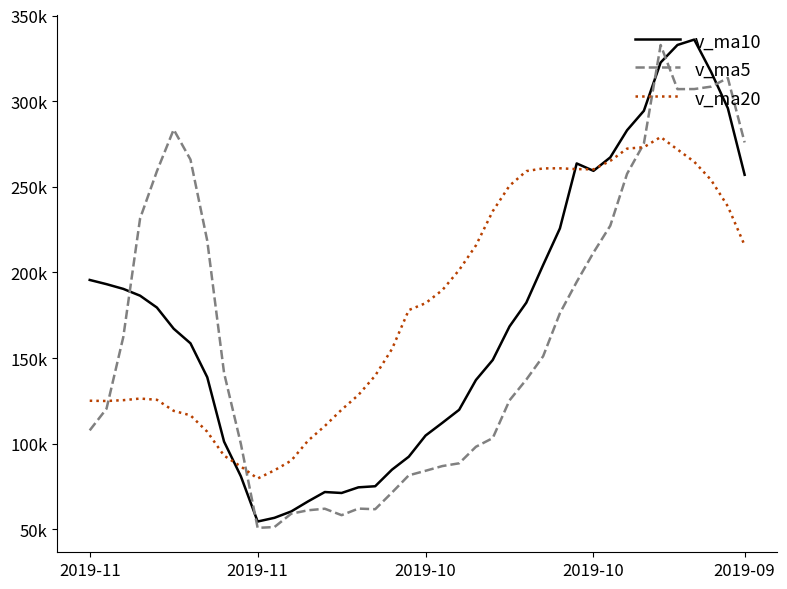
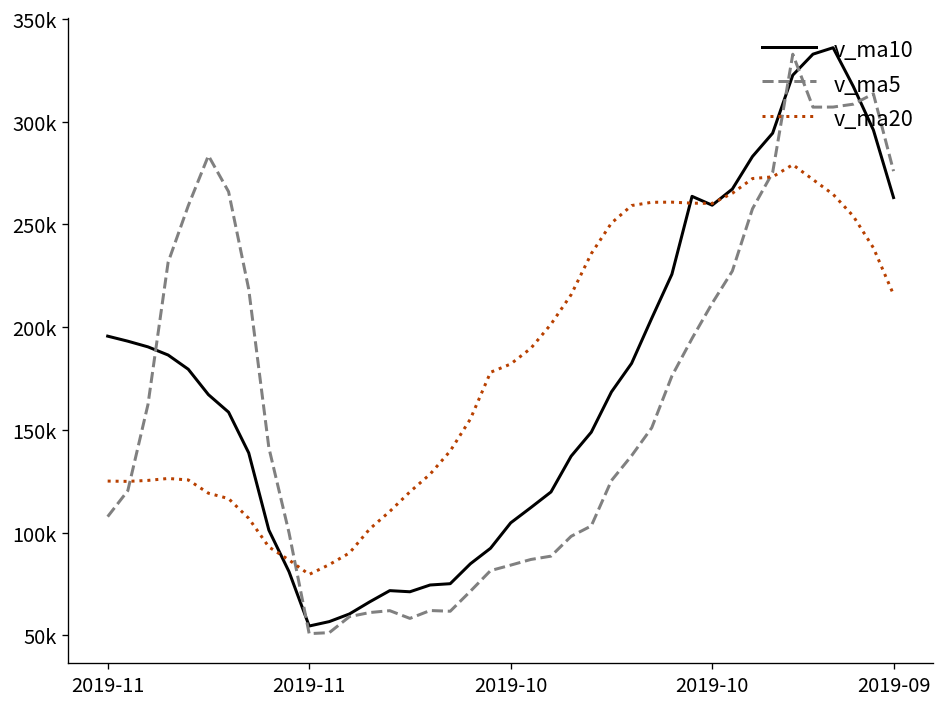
  {
    "v_ma10": {
-     "2019-09": 257000
+     "2019-09": 263000
    },
    "v_ma5": {
      "2019-09": 276000
    },
    "v_ma20": {
      "2019-09": 216000
    }
  }
